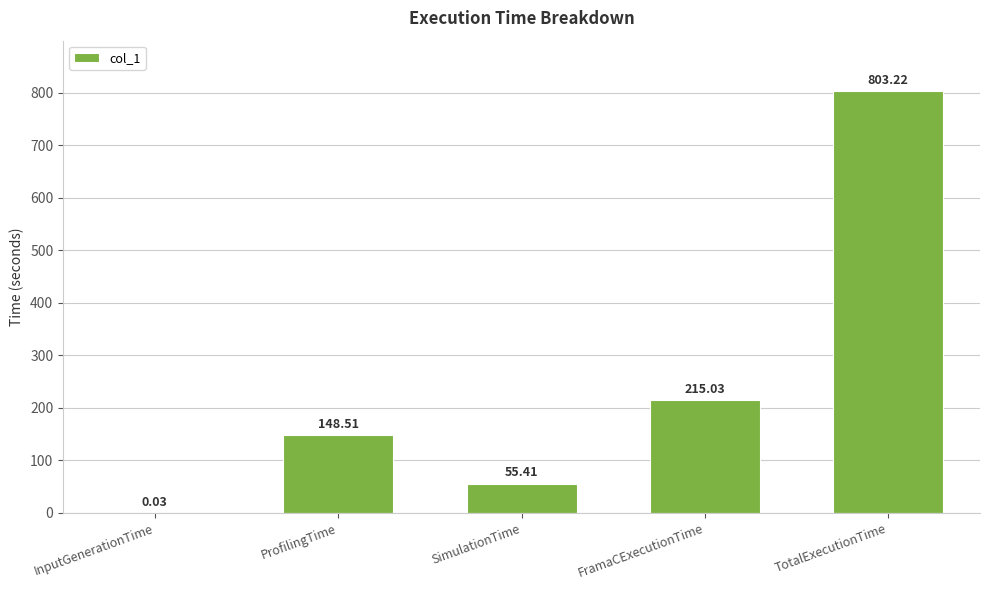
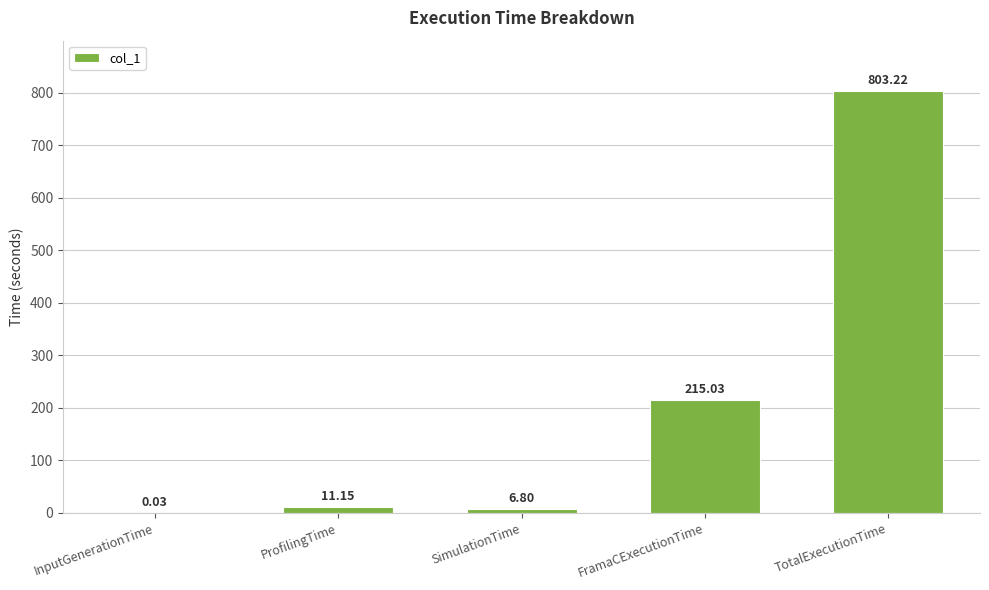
  {
    "InputGenerationTime": 0.03,
-   "ProfilingTime": 148.51,
-   "SimulationTime": 55.41,
+   "ProfilingTime": 11.15,
+   "SimulationTime": 6.80,
    "FramaCExecutionTime": 215.03,
    "TotalExecutionTime": 803.22
  }
